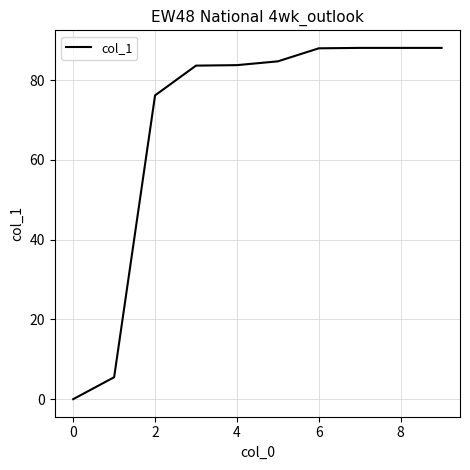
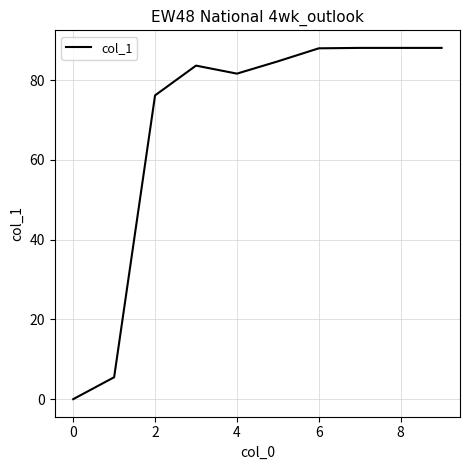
  {
    "0": 0,
    "2": 76,
-   "4": 84,
+   "4": 82,
    "6": 88,
    "8": 88
  }
